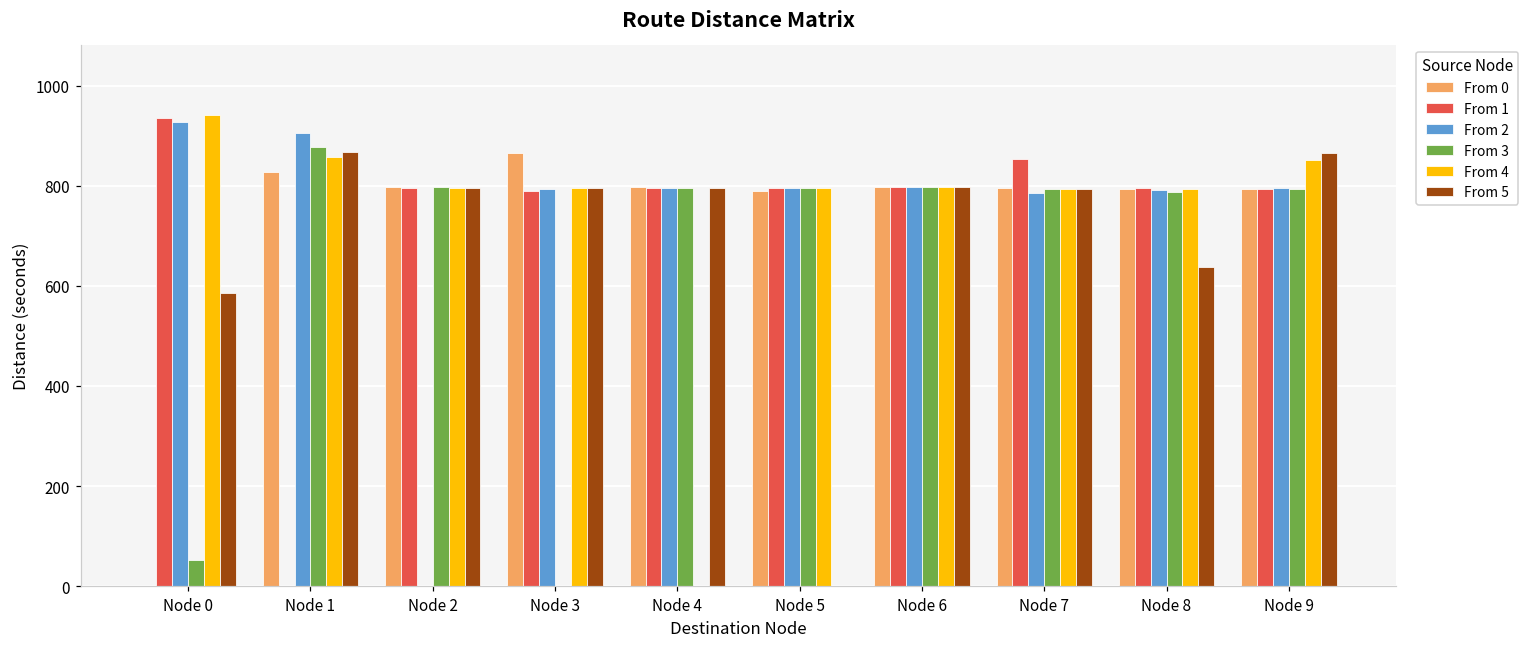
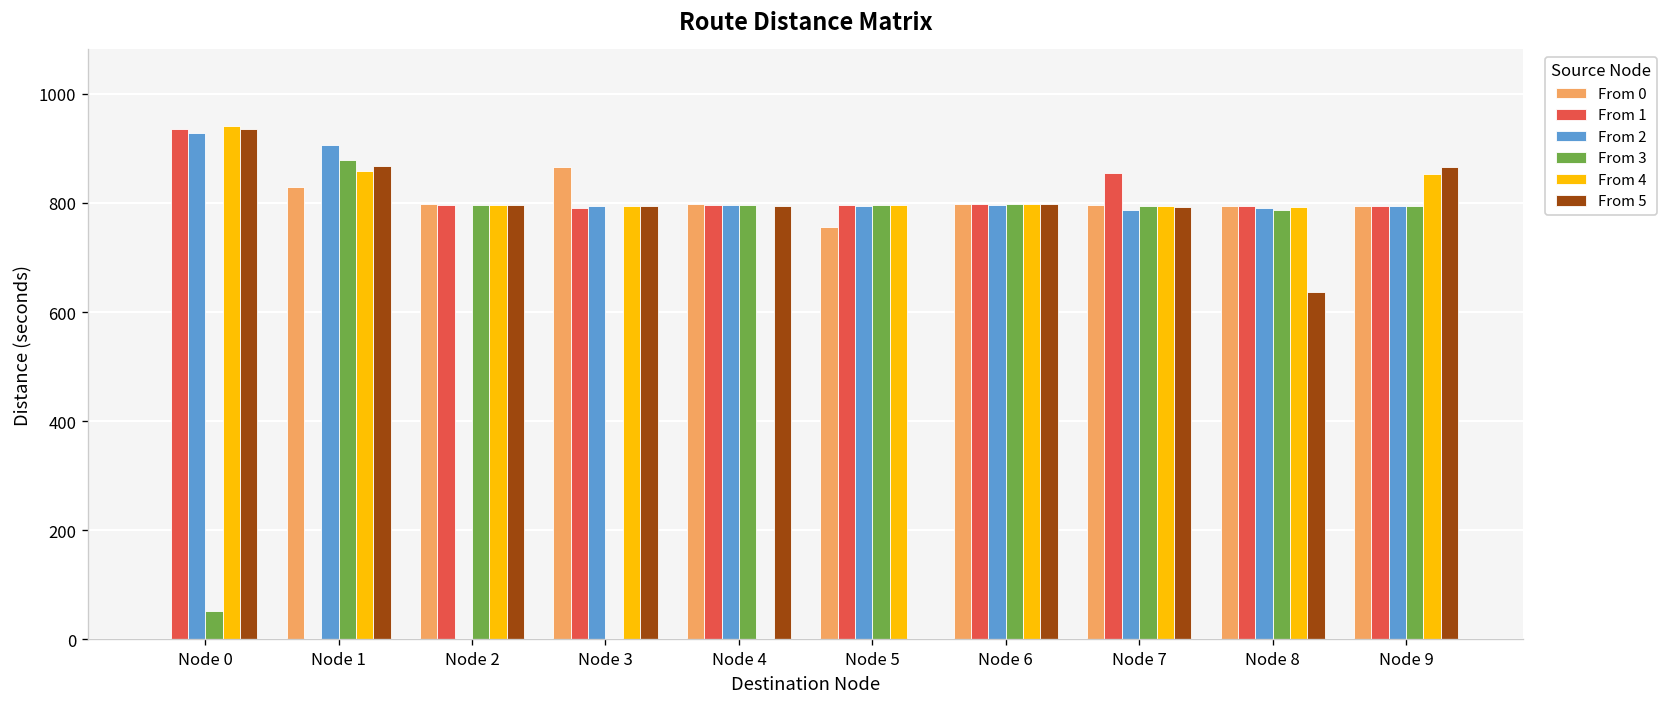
  {
    "From 0": {
      "Node 0": 0,
      "Node 1": 830,
      "Node 2": 800,
      "Node 3": 870,
      "Node 4": 800,
-     "Node 5": 790,
+     "Node 5": 760,
      "Node 6": 800,
      "Node 7": 800,
      "Node 8": 790,
      "Node 9": 790
    },
    "From 1": {
      "Node 0": 930,
      "Node 1": 0,
      "Node 2": 800,
      "Node 3": 790,
      "Node 4": 800,
      "Node 5": 800,
      "Node 6": 800,
      "Node 7": 850,
      "Node 8": 800,
      "Node 9": 790
    },
    "From 2": {
      "Node 0": 930,
      "Node 1": 910,
      "Node 2": 0,
      "Node 3": 790,
      "Node 4": 800,
      "Node 5": 790,
      "Node 6": 800,
      "Node 7": 790,
      "Node 8": 790,
      "Node 9": 800
    },
    "From 3": {
      "Node 0": 50,
      "Node 1": 880,
      "Node 2": 800,
      "Node 3": 0,
      "Node 4": 800,
      "Node 5": 800,
      "Node 6": 800,
      "Node 7": 790,
      "Node 8": 790,
      "Node 9": 790
    },
    "From 4": {
      "Node 0": 940,
      "Node 1": 860,
      "Node 2": 800,
      "Node 3": 800,
      "Node 4": 0,
      "Node 5": 800,
      "Node 6": 800,
      "Node 7": 790,
      "Node 8": 790,
      "Node 9": 850
    },
    "From 5": {
-     "Node 0": 590,
+     "Node 0": 930,
      "Node 1": 870,
      "Node 2": 800,
      "Node 3": 800,
      "Node 4": 800,
      "Node 5": 0,
      "Node 6": 800,
      "Node 7": 790,
      "Node 8": 640,
      "Node 9": 870
    }
  }
